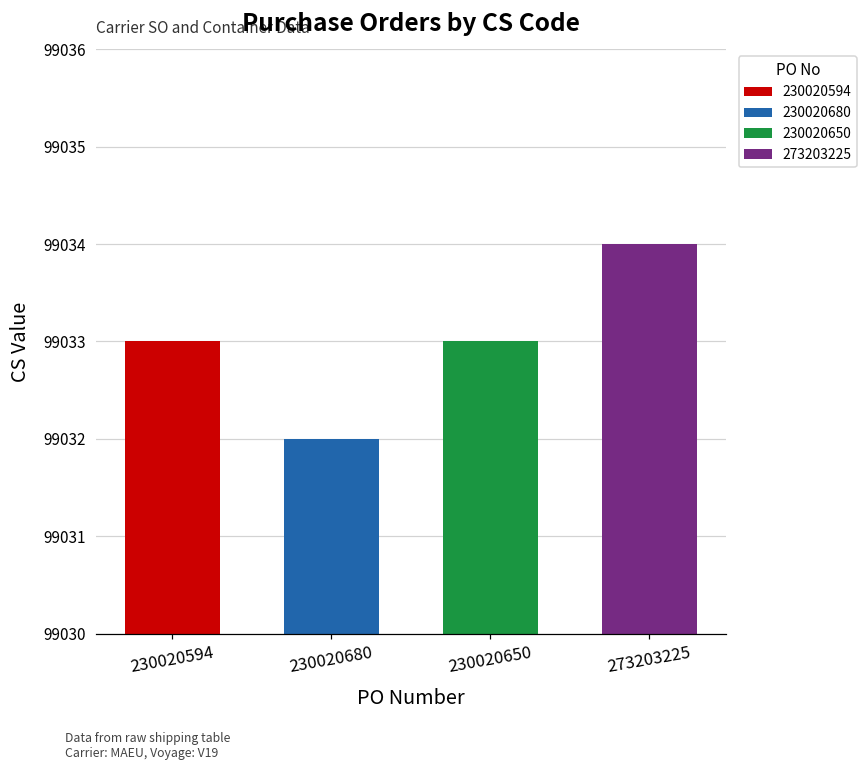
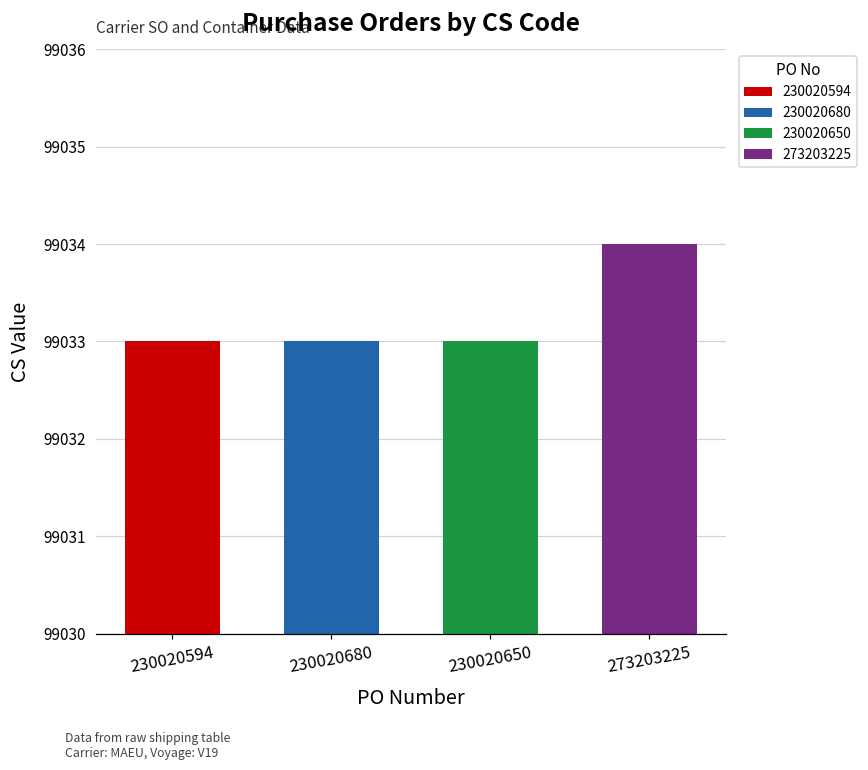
  {
    "230020594": 99033,
-   "230020680": 99032,
+   "230020680": 99033,
    "230020650": 99033,
    "273203225": 99034
  }
